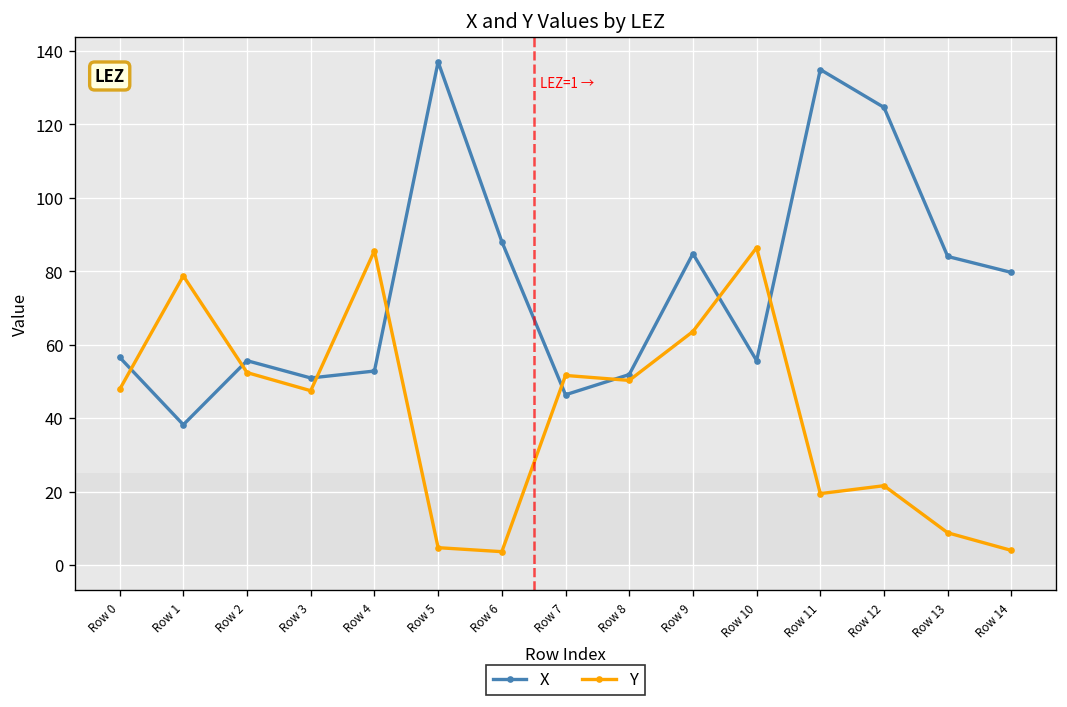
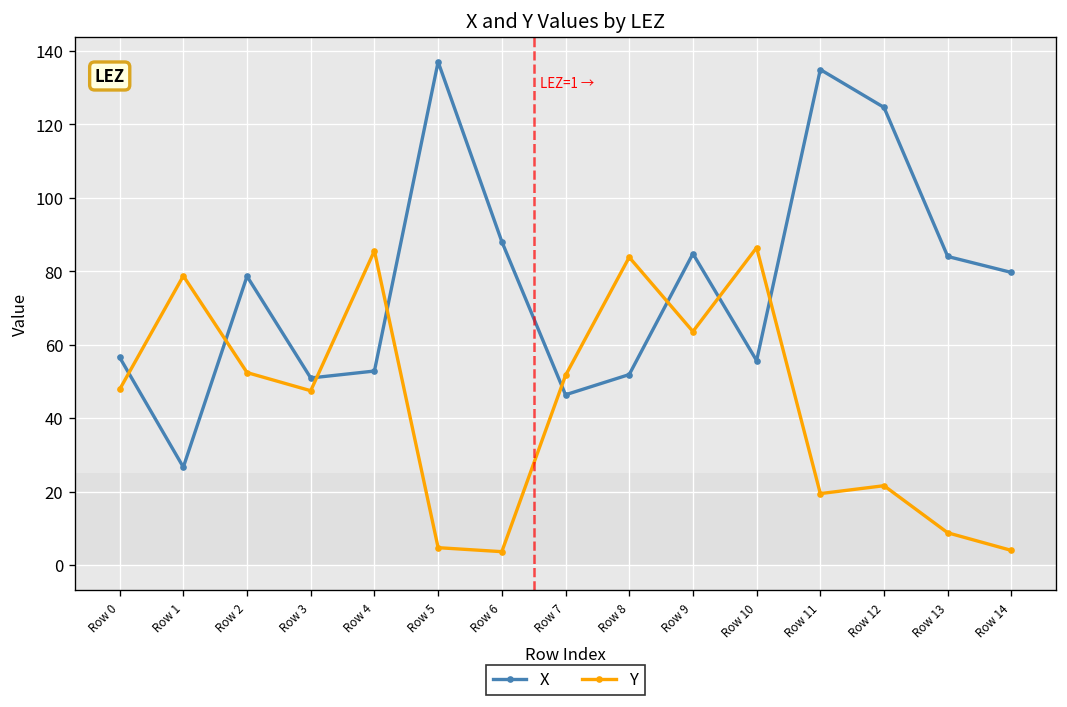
  {
    "X": {
      "Row 0": 57,
-     "Row 1": 38,
-     "Row 2": 56,
+     "Row 1": 27,
+     "Row 2": 79,
      "Row 3": 51,
      "Row 4": 53,
      "Row 5": 137,
      "Row 6": 88,
      "Row 7": 46,
      "Row 8": 52,
      "Row 9": 85,
      "Row 10": 56,
      "Row 11": 135,
      "Row 12": 125,
      "Row 13": 84,
      "Row 14": 80
    },
    "Y": {
      "Row 0": 48,
      "Row 1": 79,
      "Row 2": 52,
      "Row 3": 47,
      "Row 4": 86,
      "Row 5": 5,
      "Row 6": 4,
      "Row 7": 52,
-     "Row 8": 50,
+     "Row 8": 84,
      "Row 9": 64,
      "Row 10": 86,
      "Row 11": 19,
      "Row 12": 22,
      "Row 13": 9,
      "Row 14": 4
    }
  }
